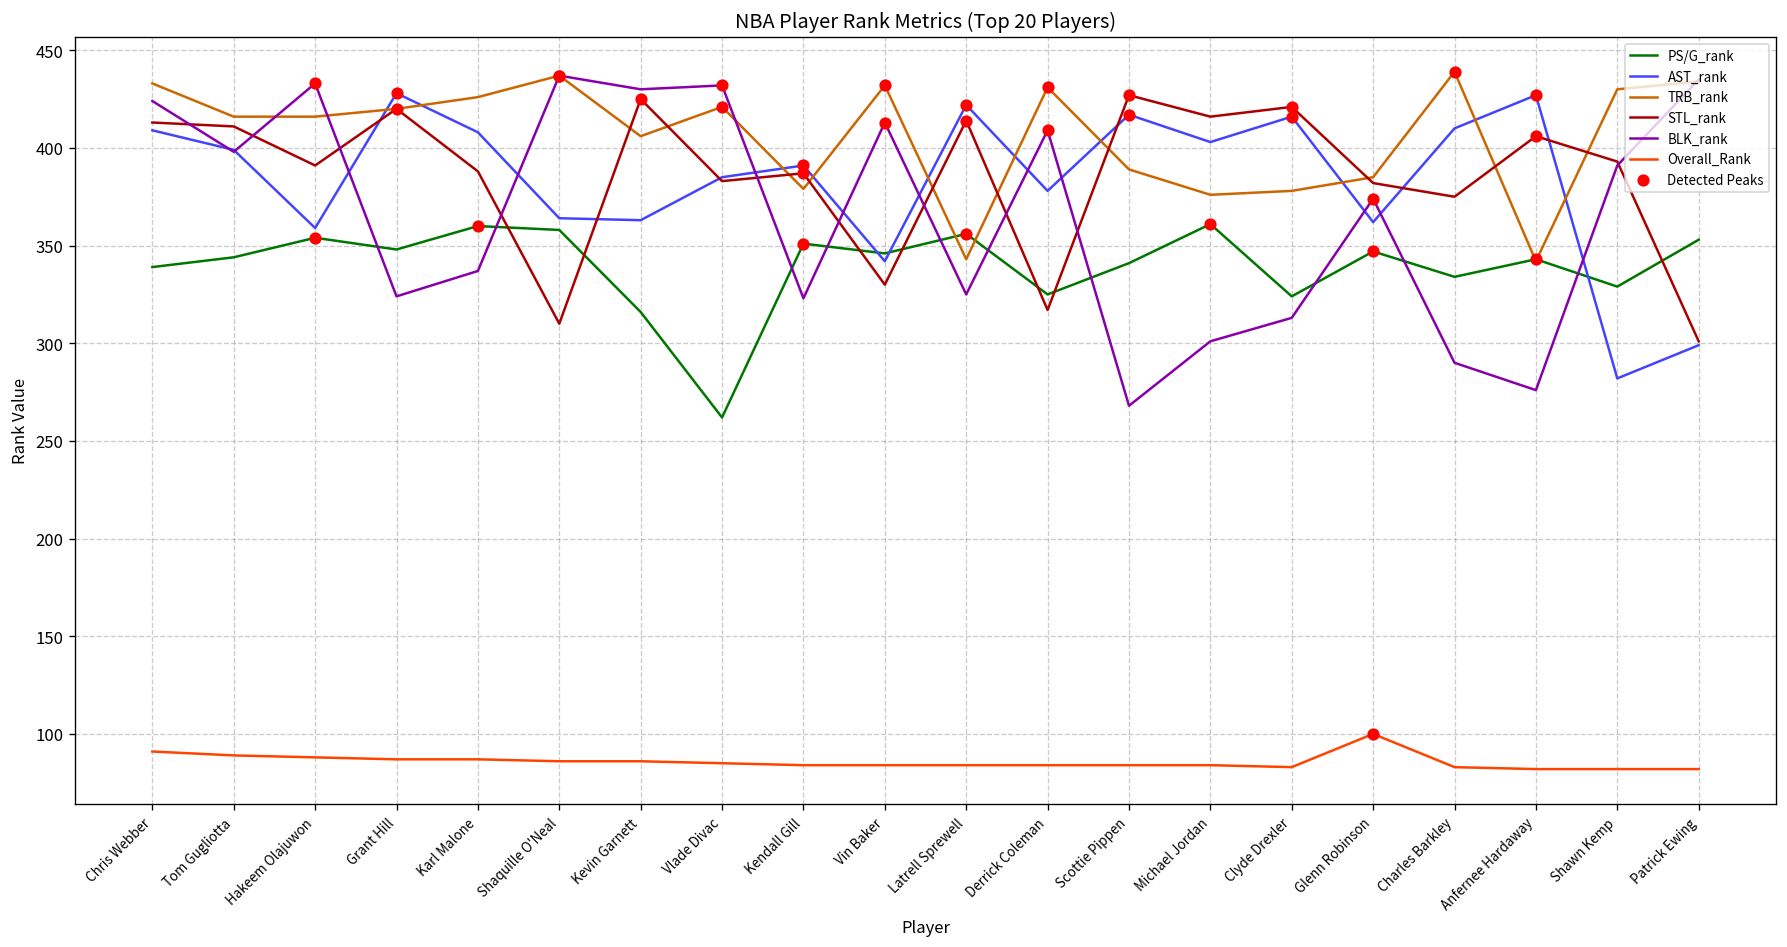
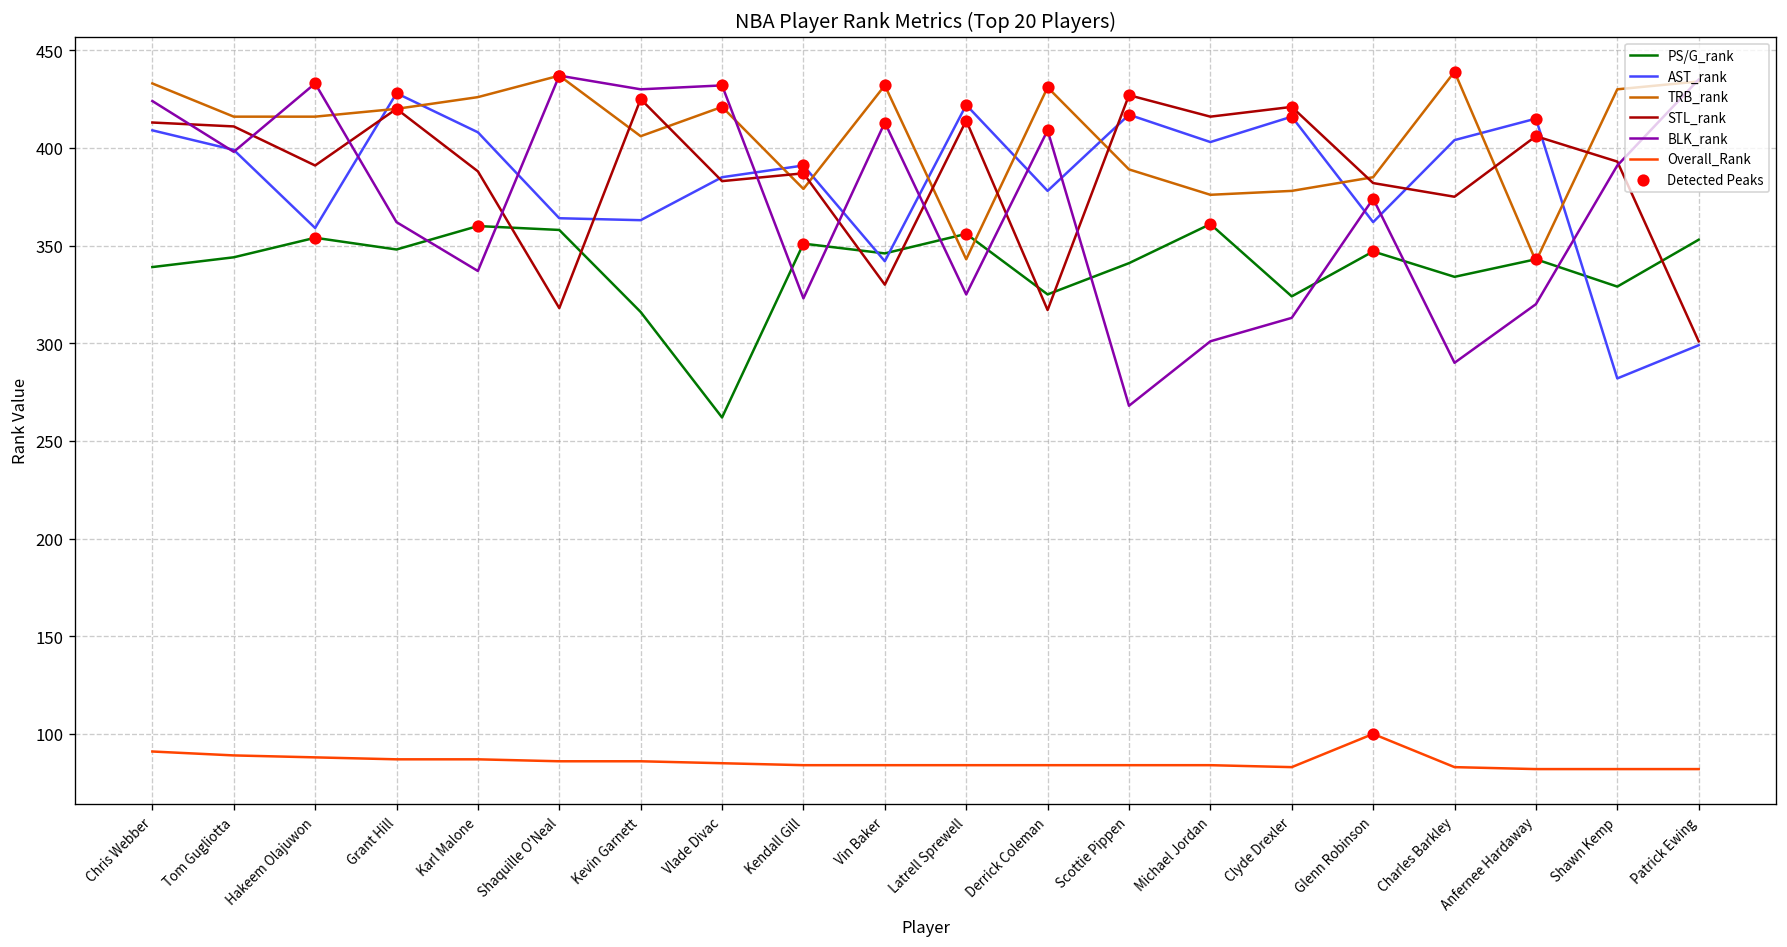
  {
    "PS/G_rank": {
      "Chris Webber": 339,
      "Tom Gugliotta": 344,
      "Grant Hill": 348,
      "Shaquille O'Neal": 358,
      "Kevin Garnett": 316,
      "Vlade Divac": 262,
      "Vin Baker": 346,
      "Derrick Coleman": 325,
      "Scottie Pippen": 341,
      "Clyde Drexler": 324,
      "Charles Barkley": 334,
      "Shawn Kemp": 329,
      "Patrick Ewing": 353
    },
    "AST_rank": {
      "Chris Webber": 409,
      "Hakeem Olajuwon": 359,
      "Karl Malone": 408,
      "Shaquille O'Neal": 364,
      "Kevin Garnett": 363,
      "Vlade Divac": 385,
      "Vin Baker": 342,
      "Derrick Coleman": 378,
      "Michael Jordan": 403,
      "Glenn Robinson": 362,
-     "Charles Barkley": 410,
-     "Anfernee Hardaway": 427,
+     "Charles Barkley": 404,
+     "Anfernee Hardaway": 415,
      "Shawn Kemp": 282,
      "Patrick Ewing": 299
    },
    "TRB_rank": {
      "Chris Webber": 433,
      "Tom Gugliotta": 416,
      "Hakeem Olajuwon": 416,
      "Karl Malone": 426,
      "Kevin Garnett": 406,
      "Kendall Gill": 379,
      "Latrell Sprewell": 343,
      "Scottie Pippen": 389,
      "Michael Jordan": 376,
      "Clyde Drexler": 378,
      "Glenn Robinson": 385,
      "Shawn Kemp": 430
    },
    "STL_rank": {
      "Chris Webber": 413,
      "Tom Gugliotta": 411,
      "Hakeem Olajuwon": 391,
      "Karl Malone": 388,
-     "Shaquille O'Neal": 310,
+     "Shaquille O'Neal": 318,
      "Vlade Divac": 383,
      "Vin Baker": 330,
      "Derrick Coleman": 317,
      "Michael Jordan": 416,
      "Glenn Robinson": 382,
      "Charles Barkley": 375,
      "Shawn Kemp": 393,
      "Patrick Ewing": 301
    },
    "BLK_rank": {
      "Chris Webber": 424,
-     "Grant Hill": 324,
+     "Grant Hill": 362,
      "Karl Malone": 337,
      "Kevin Garnett": 430,
      "Kendall Gill": 323,
      "Latrell Sprewell": 325,
      "Scottie Pippen": 268,
      "Michael Jordan": 301,
      "Clyde Drexler": 313,
      "Charles Barkley": 290,
-     "Anfernee Hardaway": 276,
+     "Anfernee Hardaway": 320,
      "Shawn Kemp": 391
    },
    "Overall_Rank": {
      "Chris Webber": 91,
      "Tom Gugliotta": 89,
      "Hakeem Olajuwon": 88,
      "Grant Hill": 87,
      "Karl Malone": 87,
      "Shaquille O'Neal": 86,
      "Kevin Garnett": 86,
      "Vlade Divac": 85,
      "Kendall Gill": 84,
      "Vin Baker": 84,
      "Latrell Sprewell": 84,
      "Derrick Coleman": 84,
      "Scottie Pippen": 84,
      "Michael Jordan": 84,
      "Clyde Drexler": 83,
      "Charles Barkley": 83,
      "Anfernee Hardaway": 82,
      "Shawn Kemp": 82,
      "Patrick Ewing": 82
    }
  }
